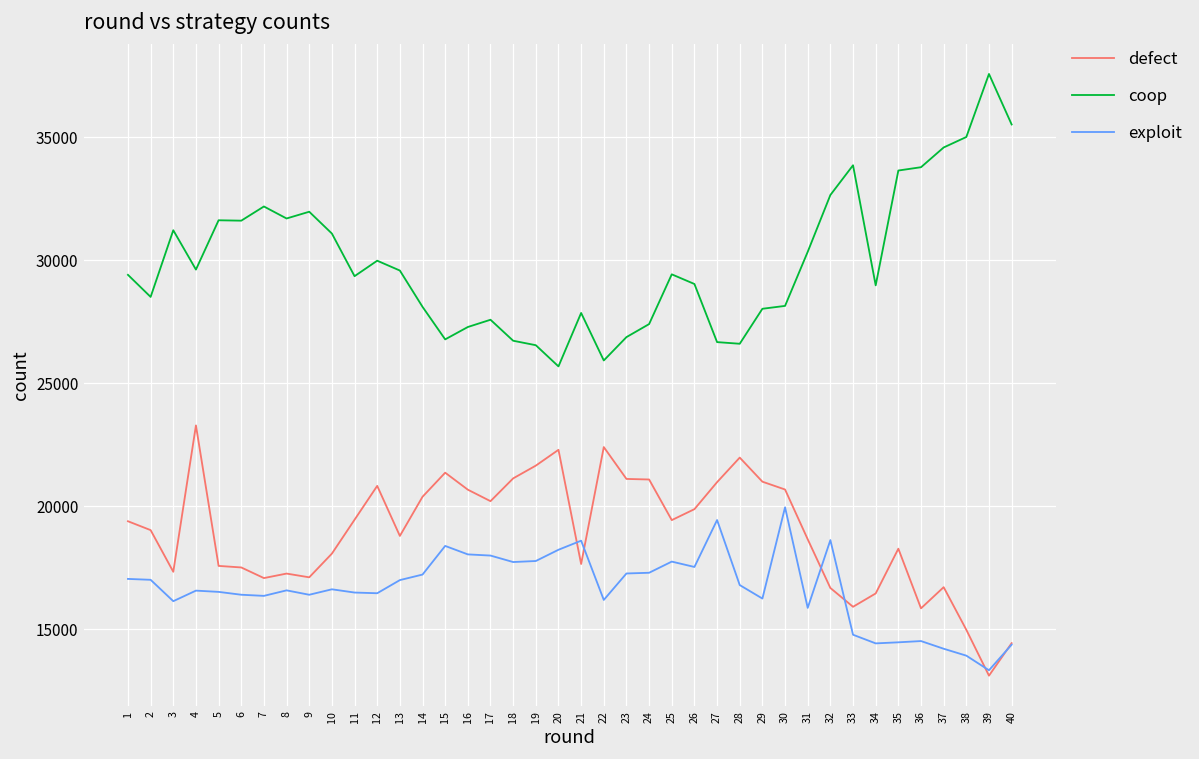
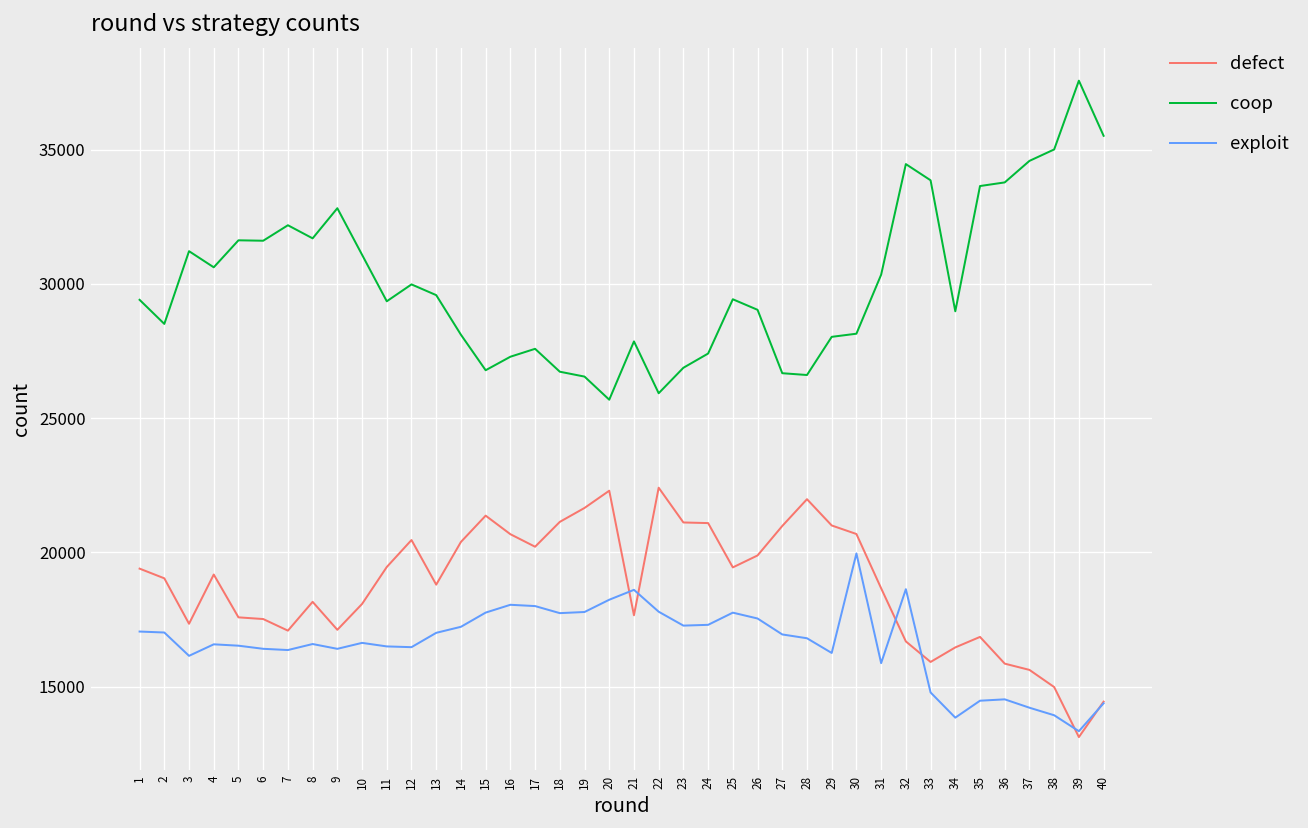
  {
    "defect": {
      "1": 19400,
      "2": 19000,
      "3": 17300,
-     "4": 23300,
+     "4": 19200,
      "5": 17600,
      "6": 17500,
      "7": 17100,
-     "8": 17300,
+     "8": 18200,
      "9": 17100,
      "10": 18100,
      "11": 19500,
-     "12": 20800,
+     "12": 20500,
      "13": 18800,
      "14": 20400,
      "15": 21400,
      "16": 20700,
      "17": 20200,
      "18": 21100,
      "19": 21700,
      "20": 22300,
      "21": 17700,
      "22": 22400,
      "23": 21100,
      "24": 21100,
      "25": 19400,
      "26": 19900,
      "27": 21000,
      "28": 22000,
      "29": 21000,
      "30": 20700,
      "31": 18700,
      "32": 16700,
      "33": 15900,
      "34": 16500,
-     "35": 18300,
+     "35": 16800,
      "36": 15900,
-     "37": 16700,
+     "37": 15600,
      "38": 15000,
      "39": 13100
    },
    "coop": {
      "1": 29400,
      "2": 28500,
      "3": 31200,
-     "4": 29600,
+     "4": 30600,
      "5": 31600,
      "6": 31600,
      "7": 32200,
      "8": 31700,
-     "9": 32000,
+     "9": 32800,
      "10": 31100,
      "11": 29400,
      "12": 30000,
      "13": 29600,
      "14": 28100,
      "15": 26800,
      "16": 27300,
      "17": 27600,
      "18": 26700,
      "19": 26500,
      "20": 25700,
      "21": 27900,
      "22": 25900,
      "23": 26900,
      "24": 27400,
      "25": 29400,
      "26": 29000,
      "27": 26700,
      "28": 26600,
      "29": 28000,
      "30": 28100,
      "31": 30300,
-     "32": 32700,
+     "32": 34500,
      "33": 33900,
      "34": 29000,
      "35": 33600,
      "36": 33800,
      "37": 34600,
      "38": 35000,
      "39": 37600,
      "40": 35500
    },
    "exploit": {
      "1": 17000,
      "2": 17000,
      "3": 16100,
      "4": 16600,
      "5": 16500,
      "6": 16400,
      "7": 16400,
      "8": 16600,
      "9": 16400,
      "10": 16600,
      "11": 16500,
      "12": 16500,
      "13": 17000,
      "14": 17200,
-     "15": 18400,
+     "15": 17800,
      "16": 18000,
      "17": 18000,
      "18": 17700,
      "19": 17800,
      "20": 18200,
      "21": 18600,
-     "22": 16200,
+     "22": 17800,
      "23": 17300,
      "24": 17300,
      "25": 17800,
      "26": 17500,
-     "27": 19400,
+     "27": 16900,
      "28": 16800,
      "29": 16300,
      "30": 20000,
      "31": 15900,
      "32": 18600,
      "33": 14800,
-     "34": 14400,
+     "34": 13800,
      "35": 14500,
      "36": 14500,
      "37": 14200,
      "38": 13900,
      "39": 13300
    }
  }
